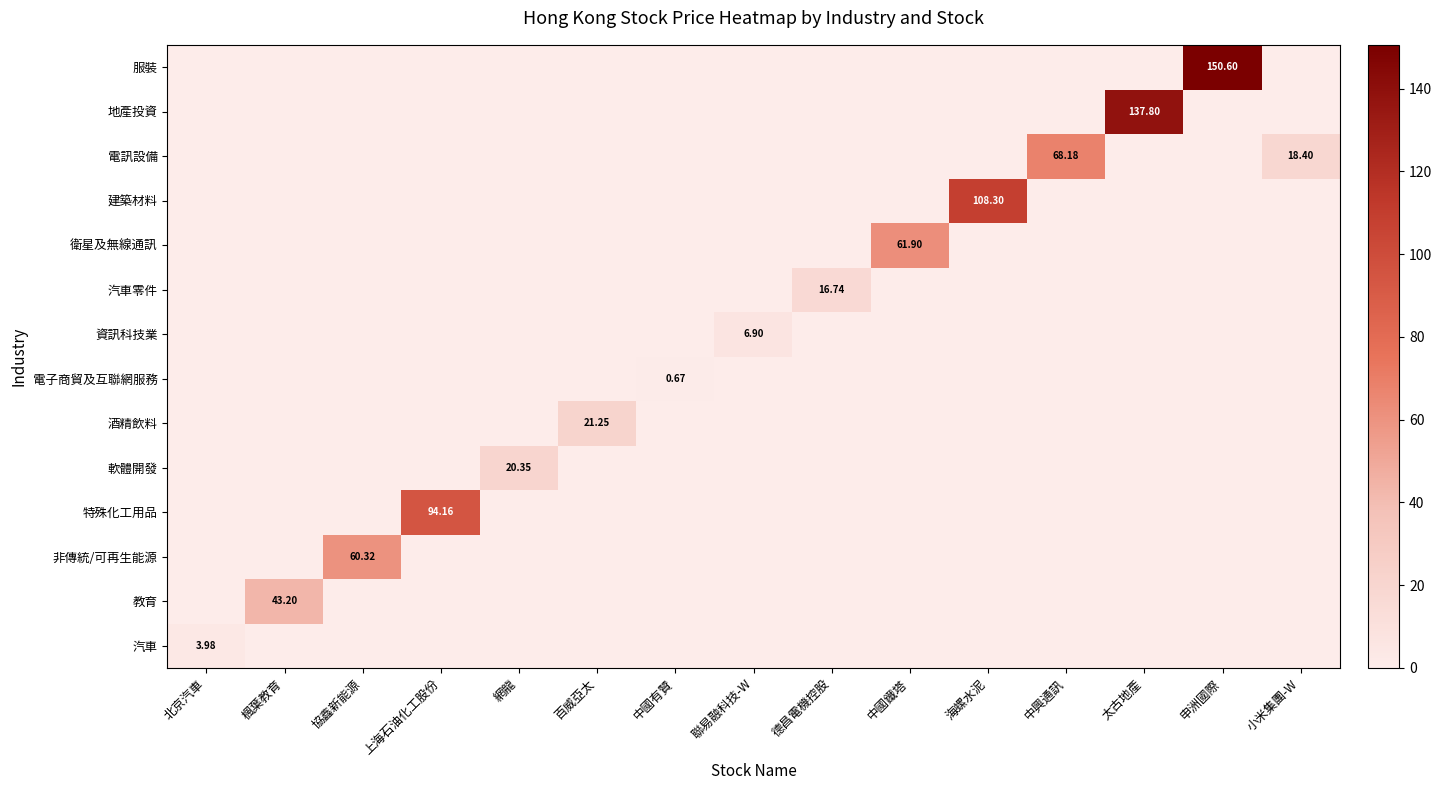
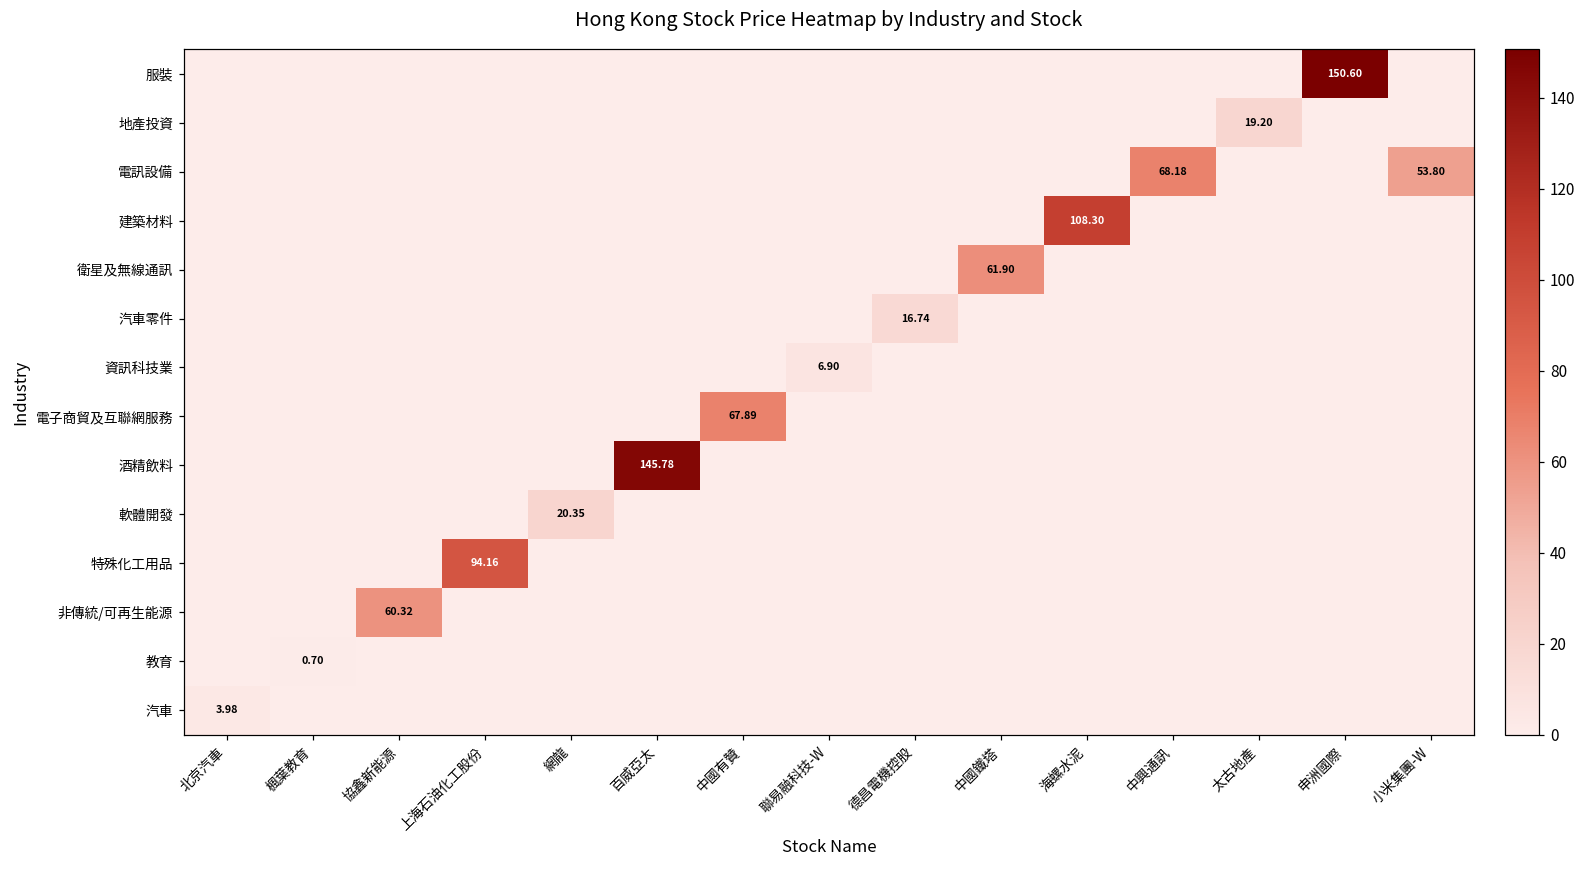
  {
    "服裝": {
      "申洲國際": 150.60
    },
    "地產投資": {
-     "太古地產": 137.80
+     "太古地產": 19.20
    },
    "電訊設備": {
      "中興通訊": 68.18,
-     "小米集團-W": 18.40
+     "小米集團-W": 53.80
    },
    "建築材料": {
      "海螺水泥": 108.30
    },
    "衛星及無線通訊": {
      "中國鐵塔": 61.90
    },
    "汽車零件": {
      "德昌電機控股": 16.74
    },
    "資訊科技業": {
      "聯易融科技-W": 6.90
    },
    "電子商貿及互聯網服務": {
-     "中國有贊": 0.67
+     "中國有贊": 67.89
    },
    "酒精飲料": {
-     "百威亞太": 21.25
+     "百威亞太": 145.78
    },
    "軟體開發": {
      "網龍": 20.35
    },
    "特殊化工用品": {
      "上海石油化工股份": 94.16
    },
    "非傳統/可再生能源": {
      "協鑫新能源": 60.32
    },
    "教育": {
-     "楓葉教育": 43.20
+     "楓葉教育": 0.70
    },
    "汽車": {
      "北京汽車": 3.98
    }
  }
